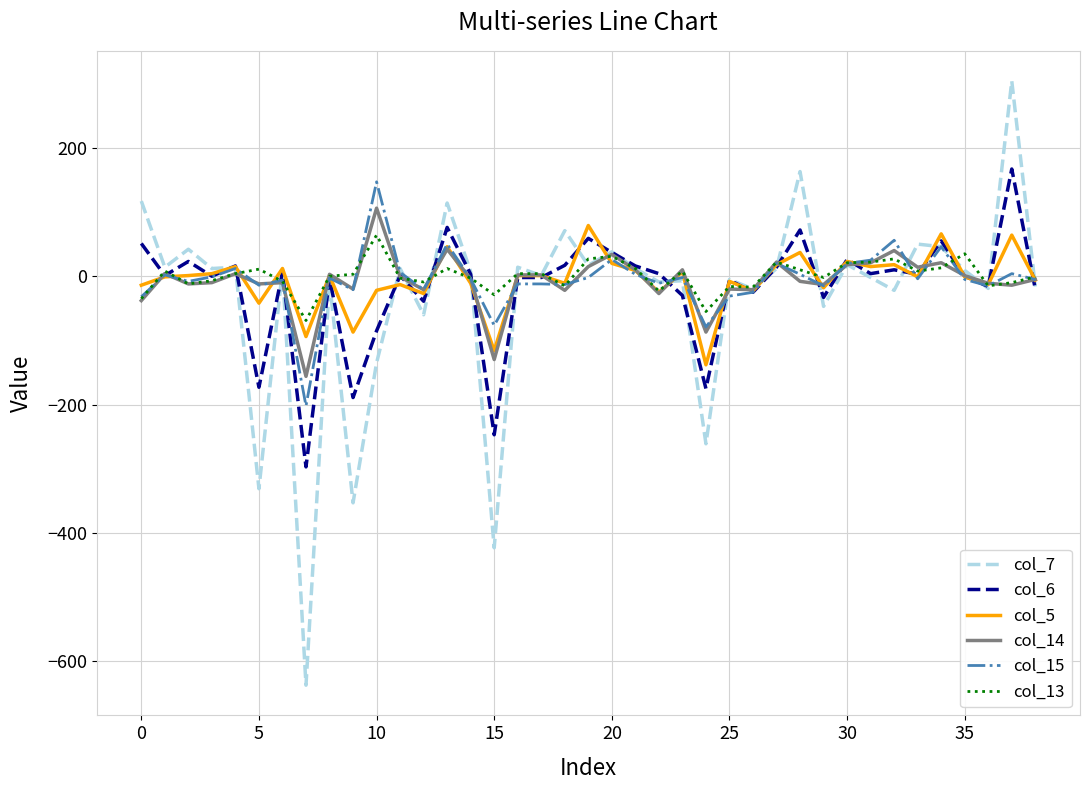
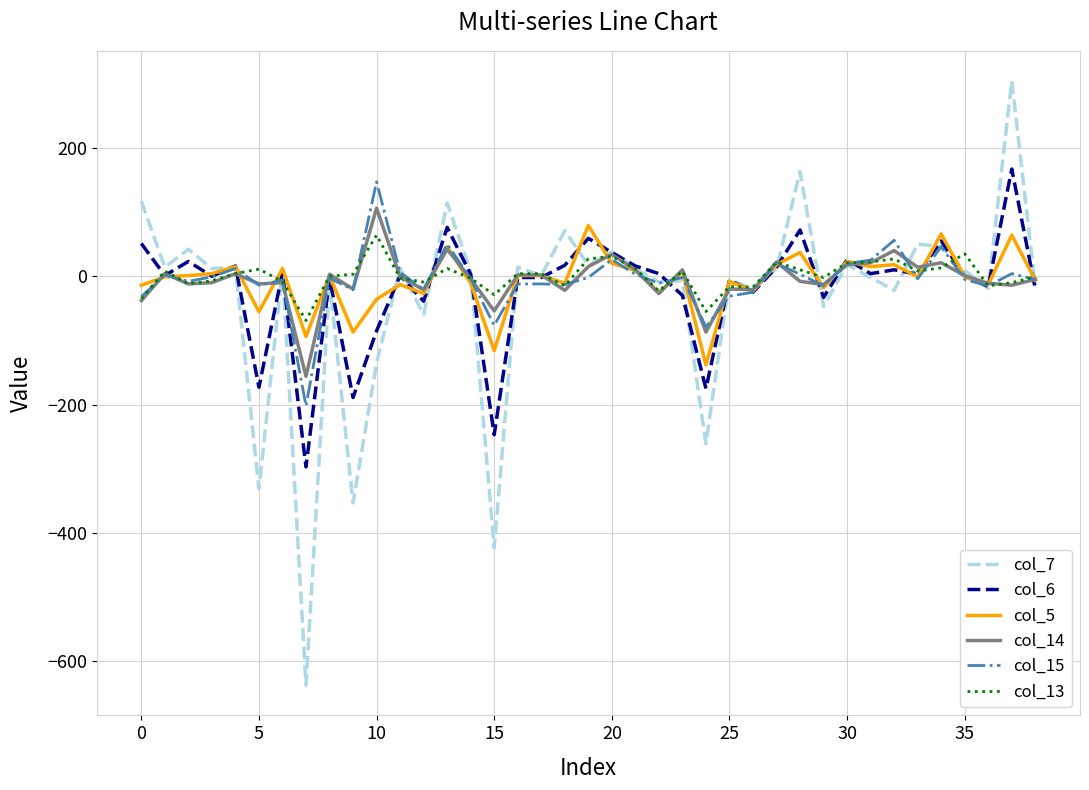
  {
    "col_7": {
      "0": 120,
      "5": -330,
      "10": -140,
      "15": -420,
      "35": 10
    },
    "col_6": {
      "0": 50,
      "5": -170,
      "10": -90,
      "15": -250
    },
    "col_5": {
      "0": -10,
-     "5": -40,
-     "10": -20,
+     "5": -60,
+     "10": -40,
      "15": -120,
      "20": 20
    },
    "col_14": {
      "10": 110,
-     "15": -130,
+     "15": -50,
      "25": -20
    },
    "col_15": {
      "10": 150,
      "15": -80,
      "20": 30,
      "25": -30
    },
    "col_13": {
      "5": 10,
      "10": 60,
      "15": -30,
      "25": -20,
      "35": 40
    }
  }
